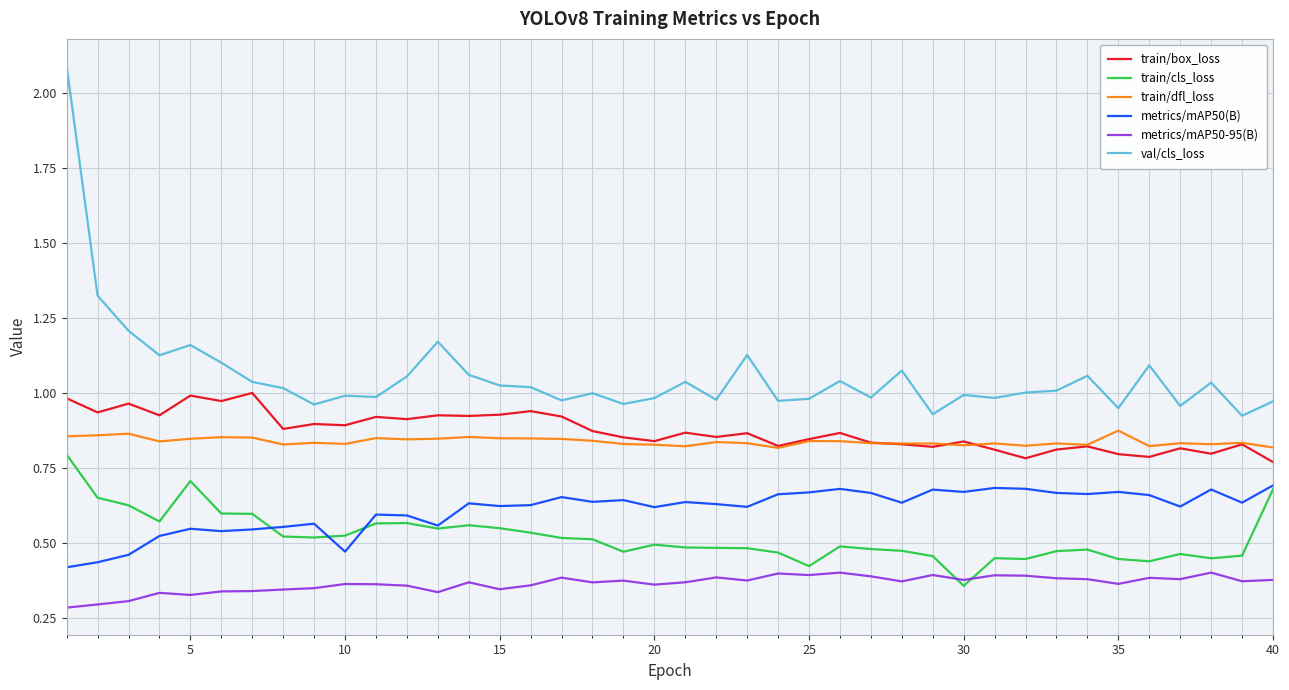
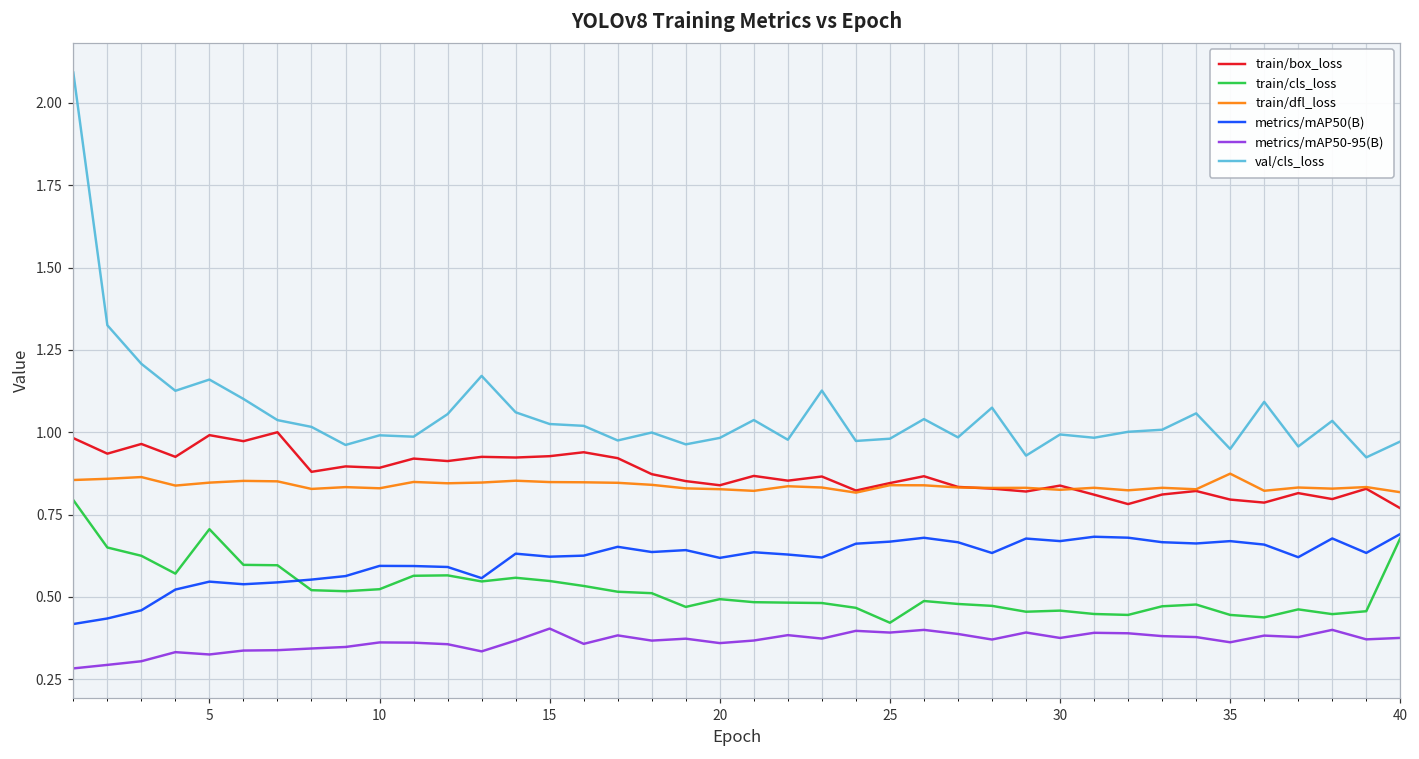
  {
    "train/box_loss": {
      "5": 0.99,
      "10": 0.89,
      "15": 0.93,
      "20": 0.84,
      "30": 0.84,
      "35": 0.80,
      "40": 0.77
    },
    "train/cls_loss": {
      "5": 0.71,
      "10": 0.52,
      "15": 0.55,
      "20": 0.49,
      "25": 0.42,
-     "30": 0.36,
+     "30": 0.46,
      "35": 0.45,
      "40": 0.68
    },
    "train/dfl_loss": {
      "5": 0.85,
      "10": 0.83,
      "15": 0.85,
      "20": 0.83,
      "30": 0.83,
      "35": 0.87,
      "40": 0.82
    },
    "metrics/mAP50(B)": {
      "5": 0.55,
-     "10": 0.47,
+     "10": 0.59,
      "15": 0.62,
      "20": 0.62,
      "25": 0.67,
      "30": 0.67,
      "35": 0.67,
      "40": 0.69
    },
    "metrics/mAP50-95(B)": {
      "5": 0.33,
      "10": 0.36,
-     "15": 0.34,
+     "15": 0.40,
      "20": 0.36,
      "25": 0.39,
      "30": 0.38,
      "35": 0.36,
      "40": 0.38
    },
    "val/cls_loss": {
      "5": 1.16,
      "10": 0.99,
      "15": 1.02,
      "20": 0.98,
      "25": 0.98,
      "30": 0.99,
      "35": 0.95,
      "40": 0.97
    }
  }
